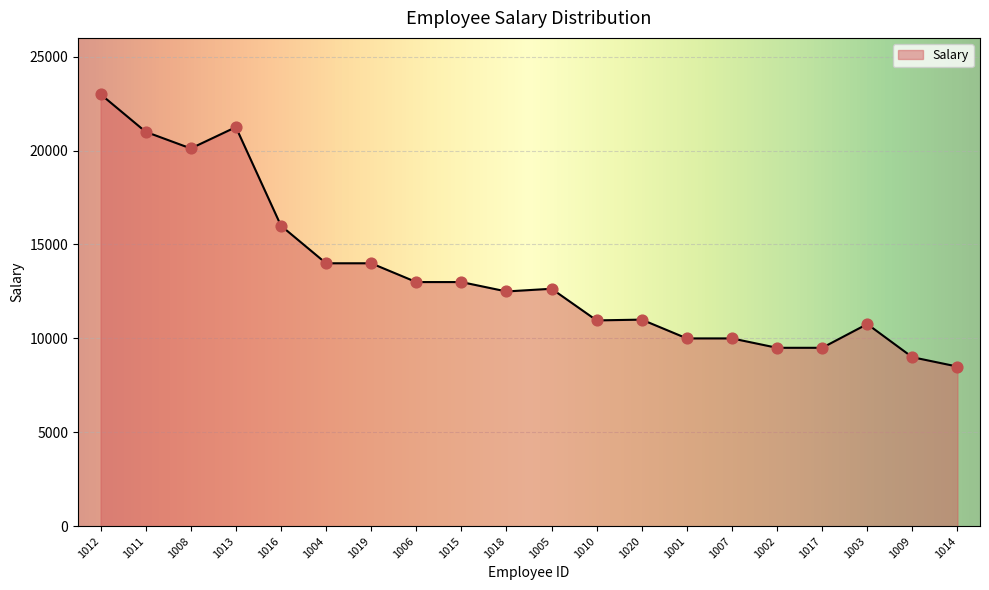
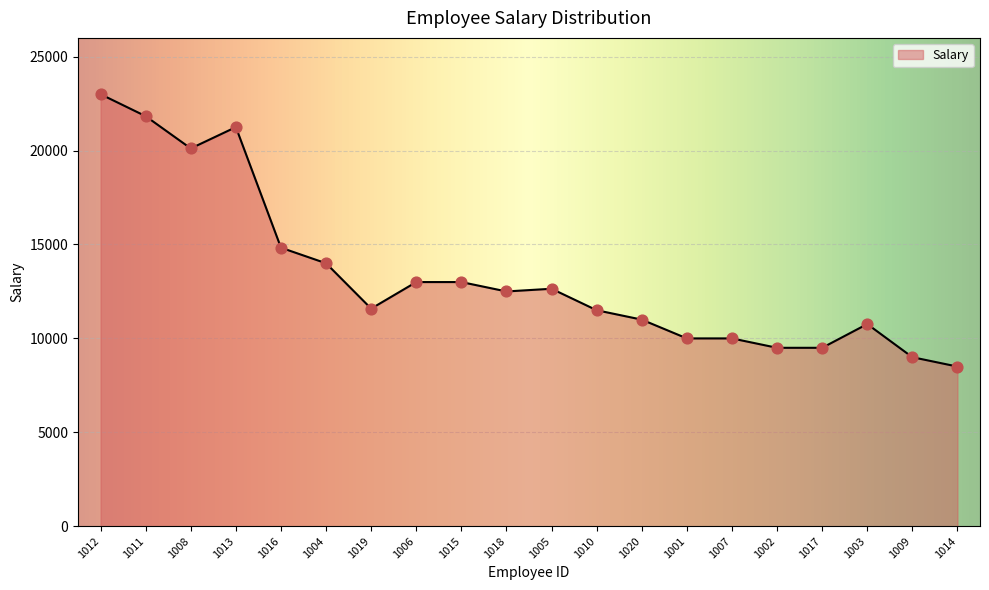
  {
    "1012": 23000,
-   "1011": 21000,
+   "1011": 21800,
    "1008": 20100,
    "1013": 21300,
-   "1016": 16000,
+   "1016": 14800,
    "1004": 14000,
-   "1019": 14000,
+   "1019": 11600,
    "1006": 13000,
    "1015": 13000,
    "1018": 12500,
    "1005": 12600,
-   "1010": 11000,
+   "1010": 11500,
    "1020": 11000,
    "1001": 10000,
    "1007": 10000,
    "1002": 9500,
    "1017": 9500,
    "1003": 10800,
    "1009": 9000,
    "1014": 8500
  }
